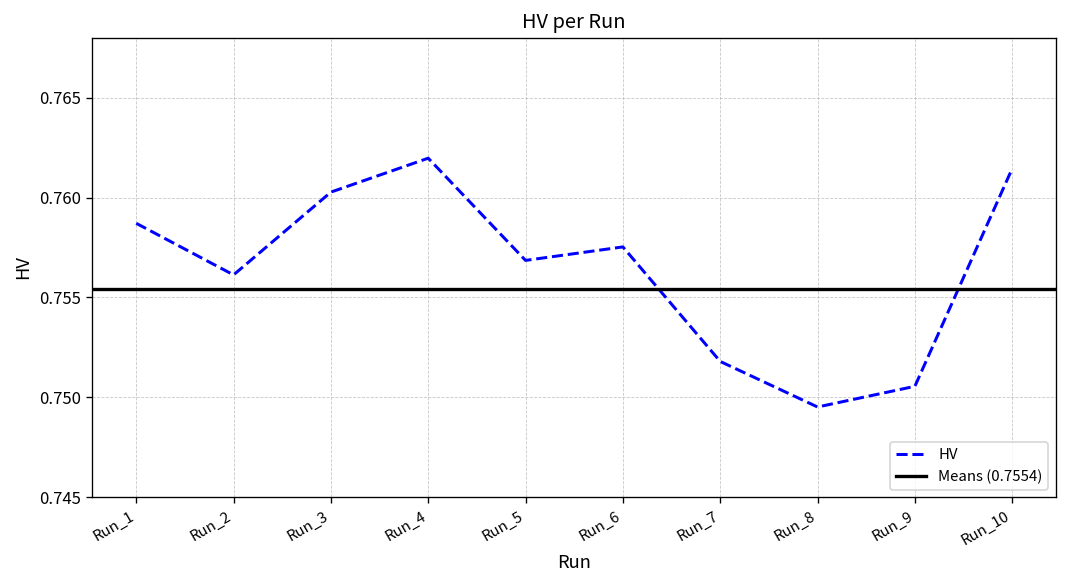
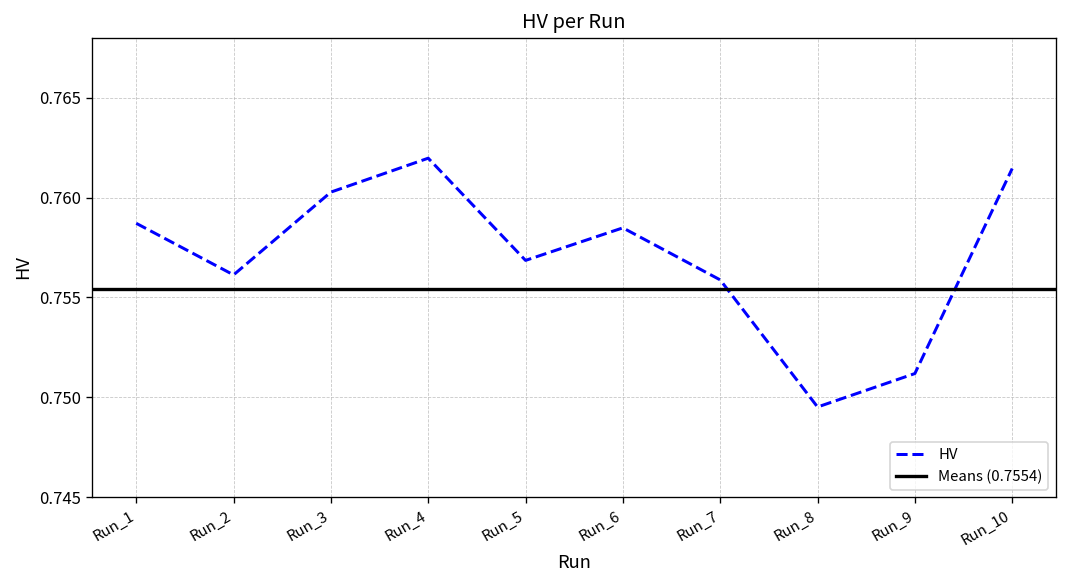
  {
    "Run_1": 0.7587,
    "Run_2": 0.7561,
    "Run_3": 0.7603,
    "Run_4": 0.7620,
    "Run_5": 0.7569,
-   "Run_6": 0.7575,
-   "Run_7": 0.7518,
+   "Run_6": 0.7585,
+   "Run_7": 0.7559,
    "Run_8": 0.7495,
-   "Run_9": 0.7506,
+   "Run_9": 0.7512,
    "Run_10": 0.7614
  }
